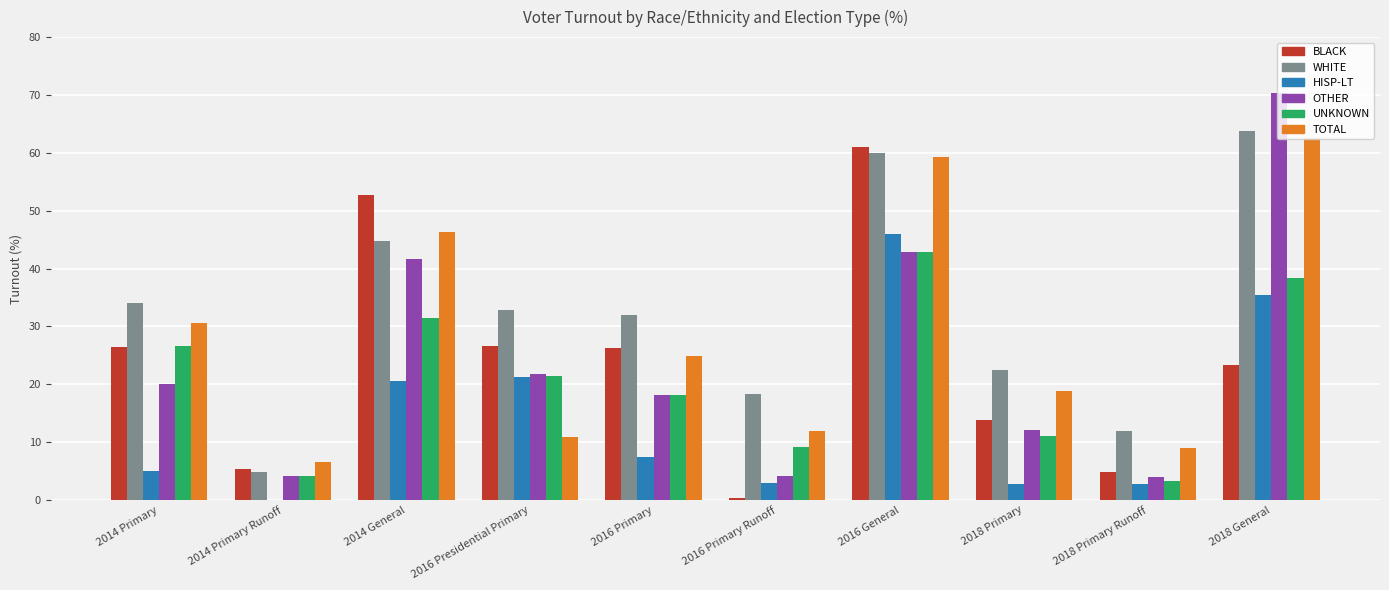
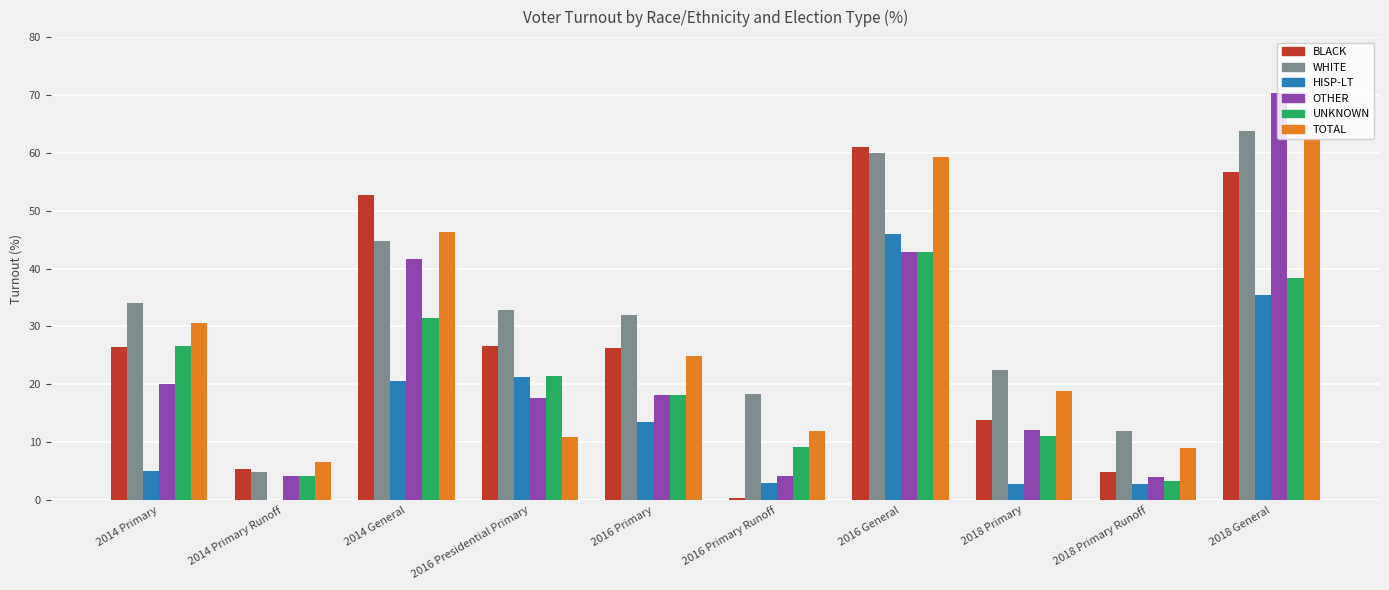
  {
    "BLACK": {
      "2014 Primary": 26,
      "2014 Primary Runoff": 5,
      "2014 General": 53,
      "2016 Presidential Primary": 27,
      "2016 Primary": 26,
      "2016 General": 61,
      "2018 Primary": 14,
      "2018 Primary Runoff": 5,
-     "2018 General": 23
+     "2018 General": 57
    },
    "WHITE": {
      "2014 Primary": 34,
      "2014 Primary Runoff": 5,
      "2014 General": 45,
      "2016 Presidential Primary": 33,
      "2016 Primary": 32,
      "2016 Primary Runoff": 18,
      "2016 General": 60,
      "2018 Primary": 23,
      "2018 Primary Runoff": 12,
      "2018 General": 64
    },
    "HISP-LT": {
      "2014 Primary": 5,
      "2014 Primary Runoff": 0,
      "2014 General": 21,
      "2016 Presidential Primary": 21,
-     "2016 Primary": 7,
+     "2016 Primary": 13,
      "2016 Primary Runoff": 3,
      "2016 General": 46,
      "2018 Primary": 3,
      "2018 Primary Runoff": 3,
      "2018 General": 35
    },
    "OTHER": {
      "2014 Primary": 20,
      "2014 Primary Runoff": 4,
      "2014 General": 42,
-     "2016 Presidential Primary": 22,
+     "2016 Presidential Primary": 18,
      "2016 Primary": 18,
      "2016 Primary Runoff": 4,
      "2016 General": 43,
      "2018 Primary": 12,
      "2018 Primary Runoff": 4
    },
    "UNKNOWN": {
      "2014 Primary": 27,
      "2014 Primary Runoff": 4,
      "2014 General": 32,
      "2016 Presidential Primary": 21,
      "2016 Primary": 18,
      "2016 Primary Runoff": 9,
      "2016 General": 43,
      "2018 Primary": 11,
      "2018 Primary Runoff": 3,
      "2018 General": 38
    },
    "TOTAL": {
      "2014 Primary": 31,
      "2014 Primary Runoff": 7,
      "2014 General": 46,
      "2016 Presidential Primary": 11,
      "2016 Primary": 25,
      "2016 Primary Runoff": 12,
      "2016 General": 59,
      "2018 Primary": 19,
      "2018 Primary Runoff": 9
    }
  }
